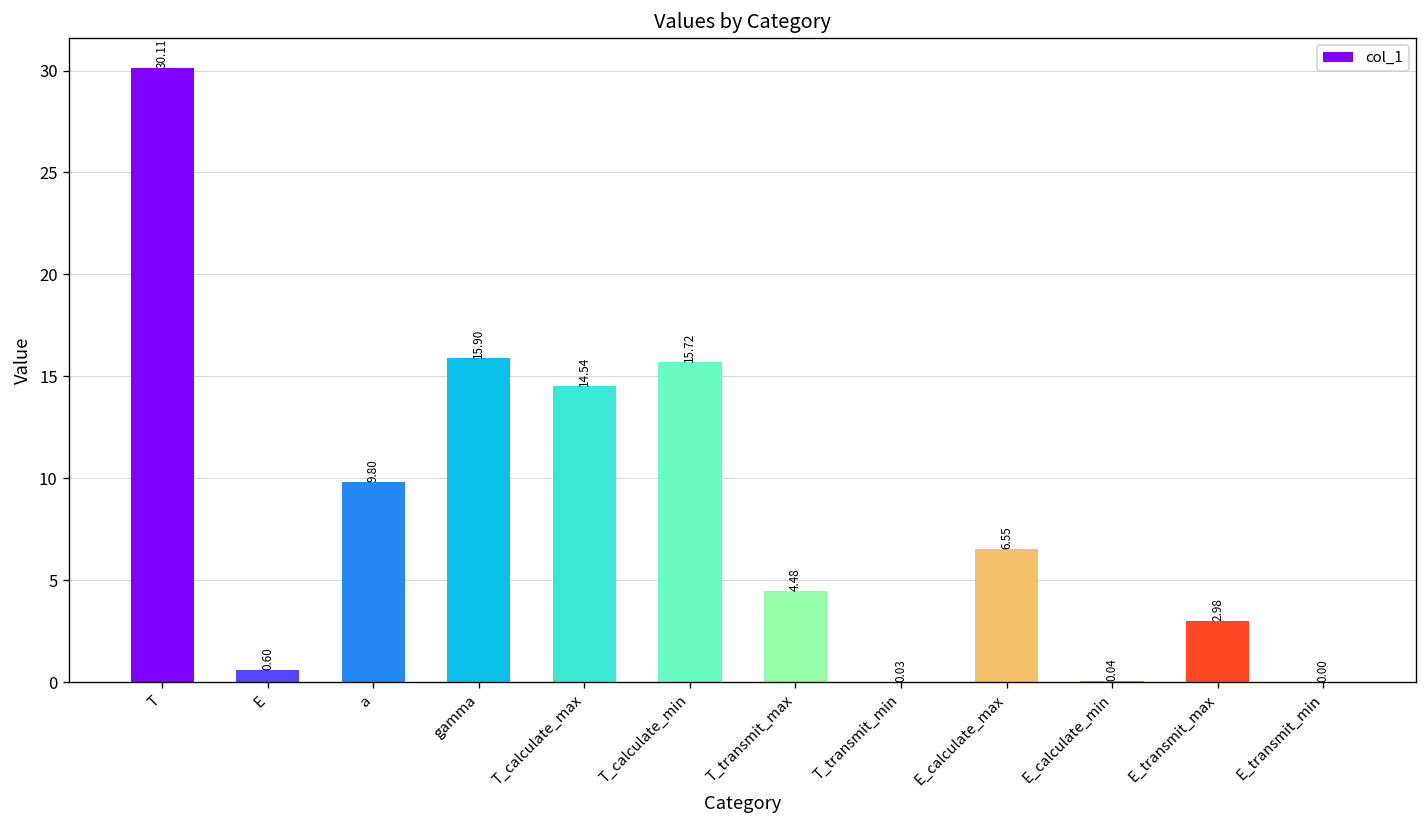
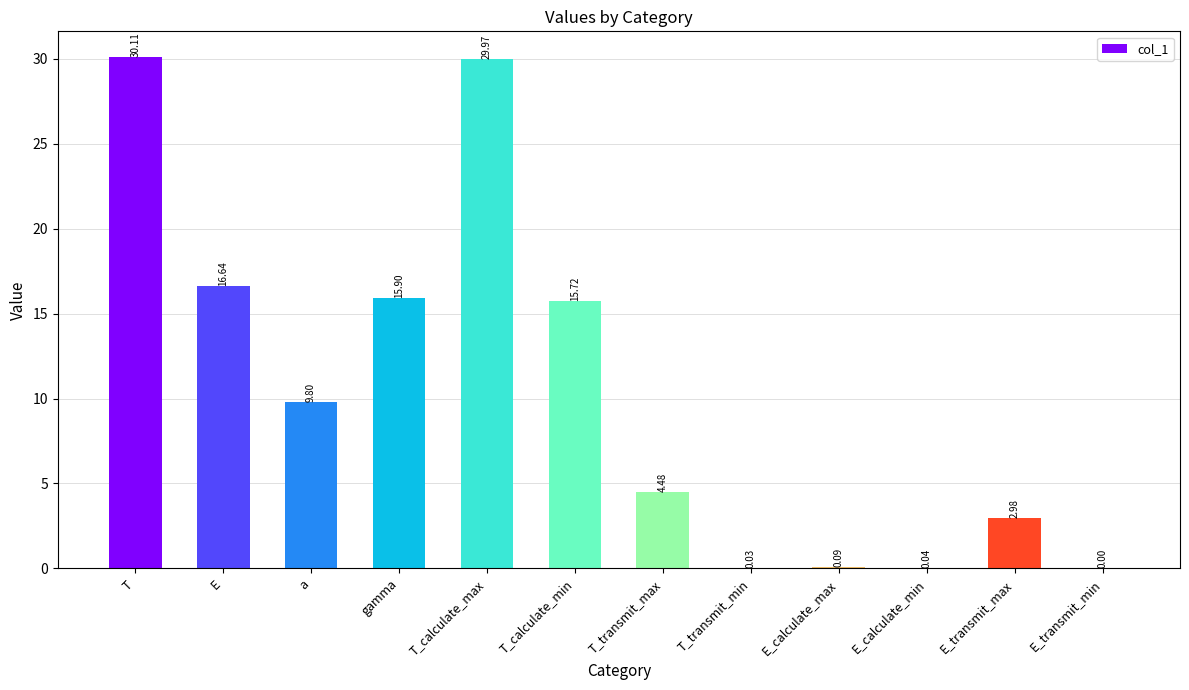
  {
    "T": 30.11,
-   "E": 0.60,
+   "E": 16.64,
    "a": 9.80,
    "gamma": 15.90,
-   "T_calculate_max": 14.54,
+   "T_calculate_max": 29.97,
    "T_calculate_min": 15.72,
    "T_transmit_max": 4.48,
    "T_transmit_min": 0.03,
-   "E_calculate_max": 6.55,
+   "E_calculate_max": 0.09,
    "E_calculate_min": 0.04,
    "E_transmit_max": 2.98,
    "E_transmit_min": 0.00
  }
